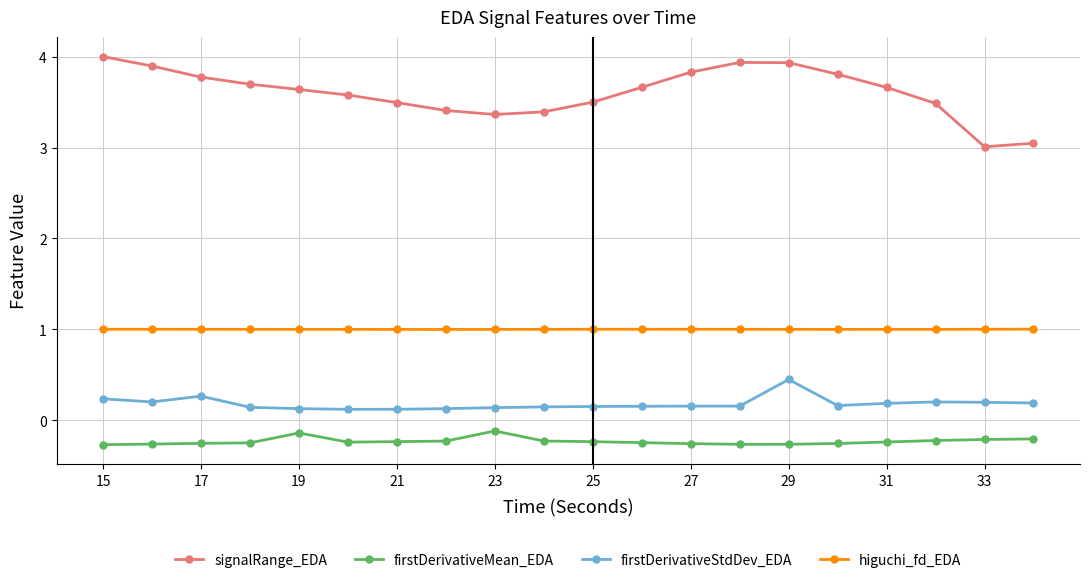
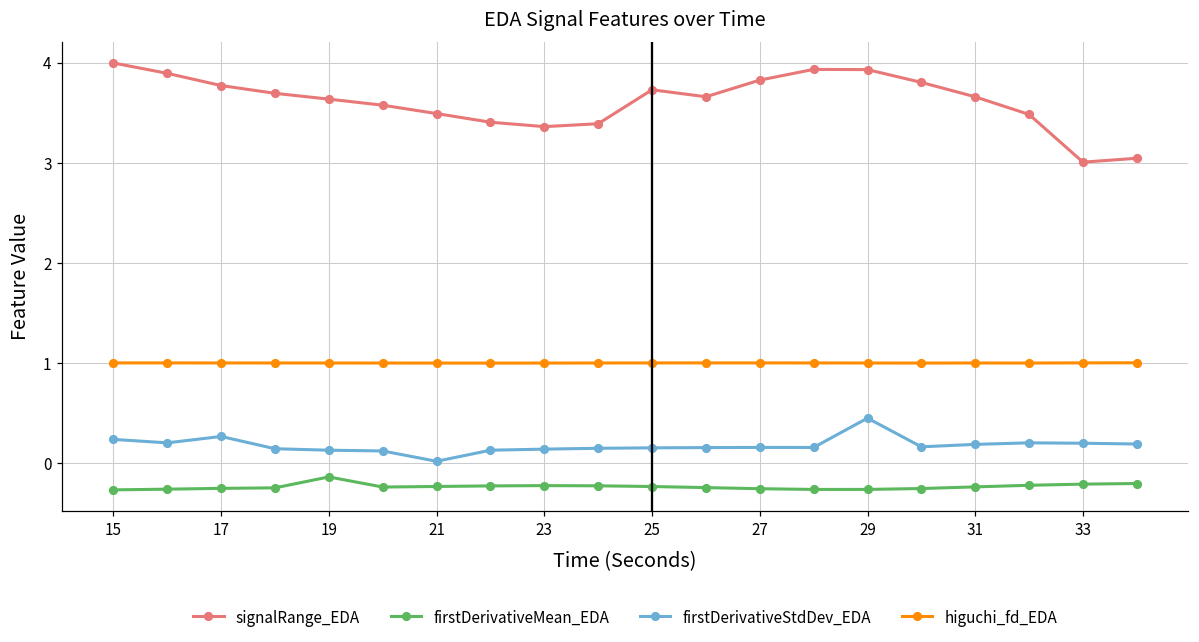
  {
    "signalRange_EDA": {
      "15": 4.0,
      "17": 3.8,
      "19": 3.6,
      "21": 3.5,
      "23": 3.4,
-     "25": 3.5,
+     "25": 3.7,
      "27": 3.8,
      "29": 3.9,
      "31": 3.7,
      "33": 3.0
    },
    "firstDerivativeMean_EDA": {
      "15": -0.3,
      "17": -0.3,
      "19": -0.1,
      "21": -0.2,
-     "23": -0.1,
+     "23": -0.2,
      "25": -0.2,
      "27": -0.3,
      "29": -0.3,
      "31": -0.2,
      "33": -0.2
    },
    "firstDerivativeStdDev_EDA": {
      "15": 0.2,
      "17": 0.3,
      "19": 0.1,
-     "21": 0.1,
+     "21": 0.0,
      "23": 0.1,
      "25": 0.2,
      "27": 0.2,
      "29": 0.5,
      "31": 0.2,
      "33": 0.2
    },
    "higuchi_fd_EDA": {
      "15": 1.0,
      "17": 1.0,
      "19": 1.0,
      "21": 1.0,
      "23": 1.0,
      "25": 1.0,
      "27": 1.0,
      "29": 1.0,
      "31": 1.0,
      "33": 1.0
    }
  }
